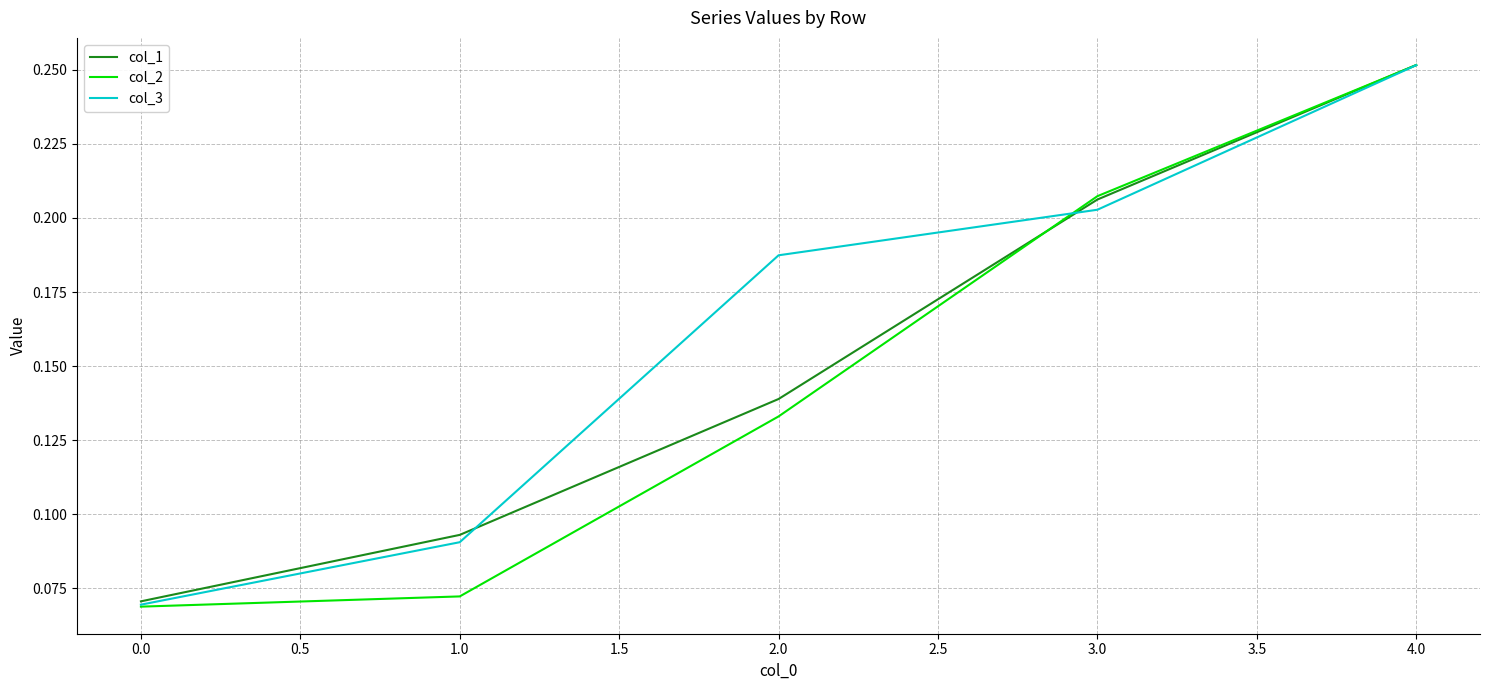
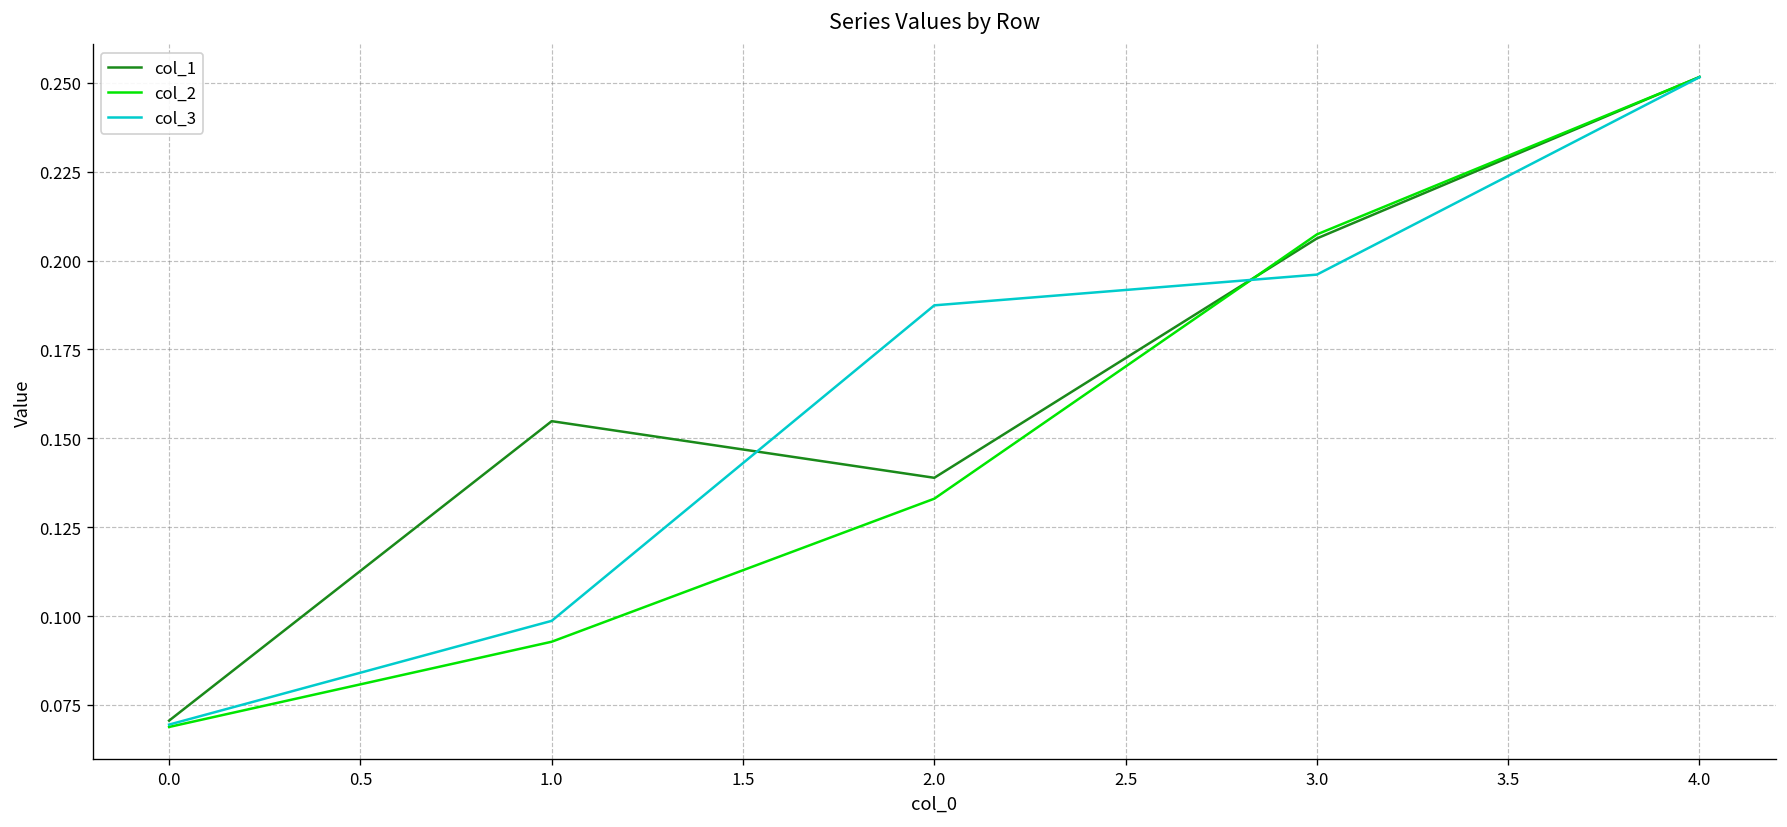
  {
    "col_1": {
      "0.0": 0.071,
-     "1.0": 0.093,
+     "1.0": 0.155,
      "2.0": 0.139,
      "3.0": 0.206
    },
    "col_2": {
-     "1.0": 0.072,
+     "1.0": 0.093,
      "2.0": 0.133,
      "3.0": 0.207
    },
    "col_3": {
-     "1.0": 0.091,
+     "1.0": 0.099,
      "2.0": 0.187,
-     "3.0": 0.203
+     "3.0": 0.196
    }
  }
